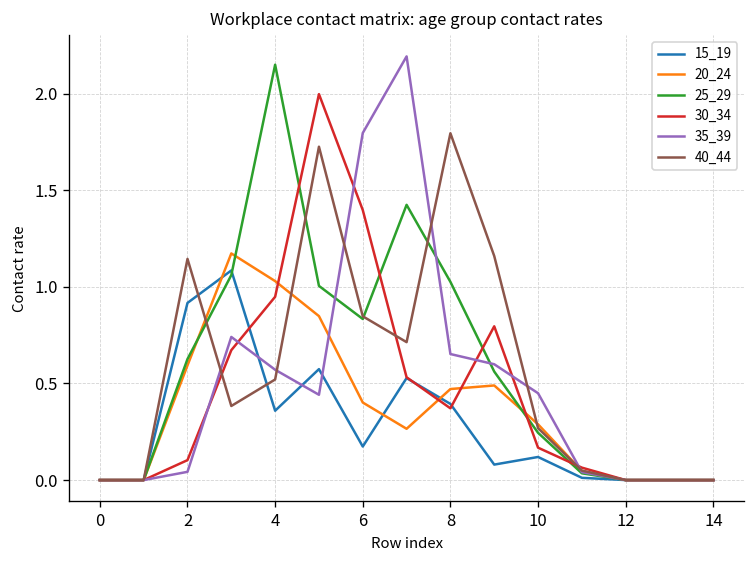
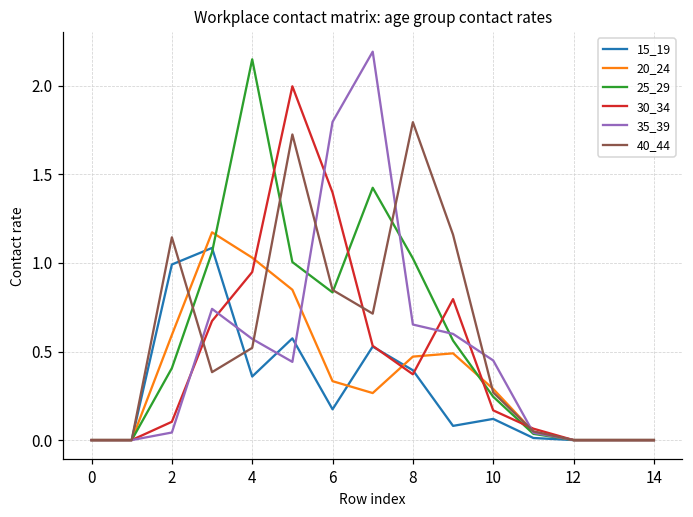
  {
    "15_19": {
-     "2": 0.92,
+     "2": 0.99,
      "4": 0.36,
      "6": 0.17,
      "8": 0.39,
      "10": 0.12
    },
    "20_24": {
      "2": 0.59,
      "4": 1.03,
-     "6": 0.40,
+     "6": 0.33,
      "8": 0.47,
      "10": 0.29
    },
    "25_29": {
-     "2": 0.63,
+     "2": 0.41,
      "4": 2.15,
      "8": 1.03,
      "10": 0.24
    },
    "30_34": {
      "2": 0.10,
      "4": 0.95,
      "6": 1.40,
      "8": 0.37,
      "10": 0.17
    },
    "35_39": {
      "2": 0.04,
      "4": 0.57,
      "6": 1.80,
      "8": 0.65,
      "10": 0.45
    },
    "40_44": {
      "2": 1.14,
      "4": 0.52,
      "8": 1.80,
      "10": 0.27
    }
  }
